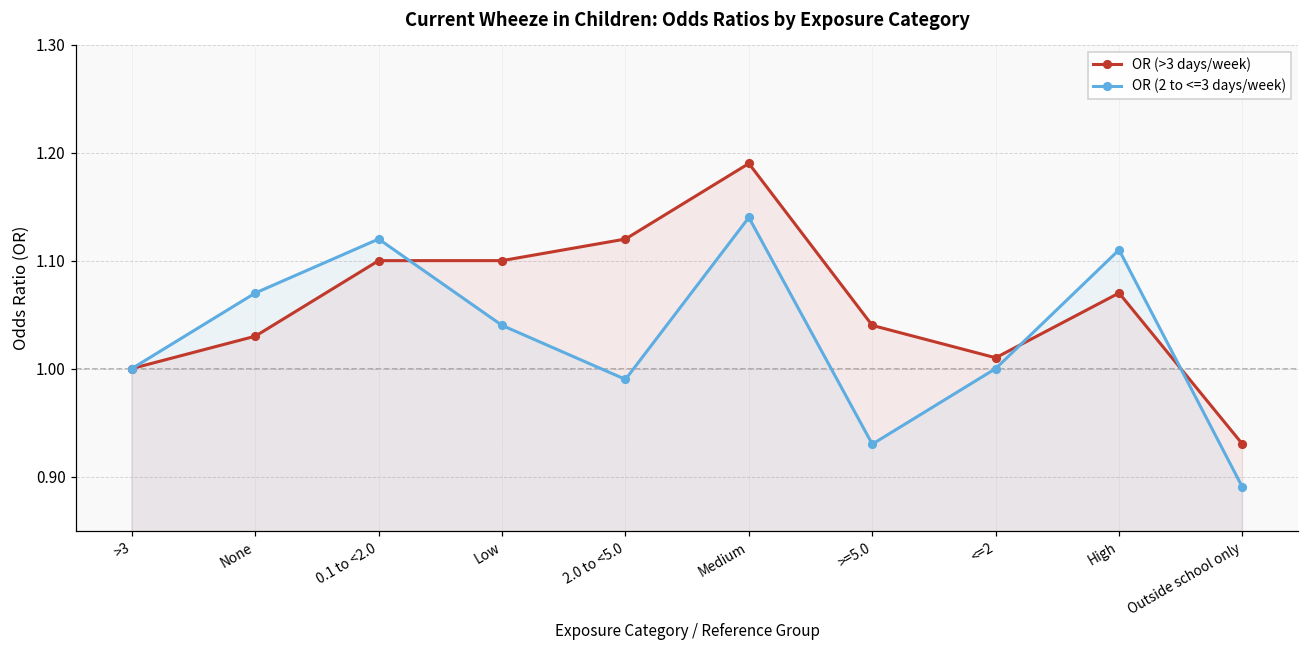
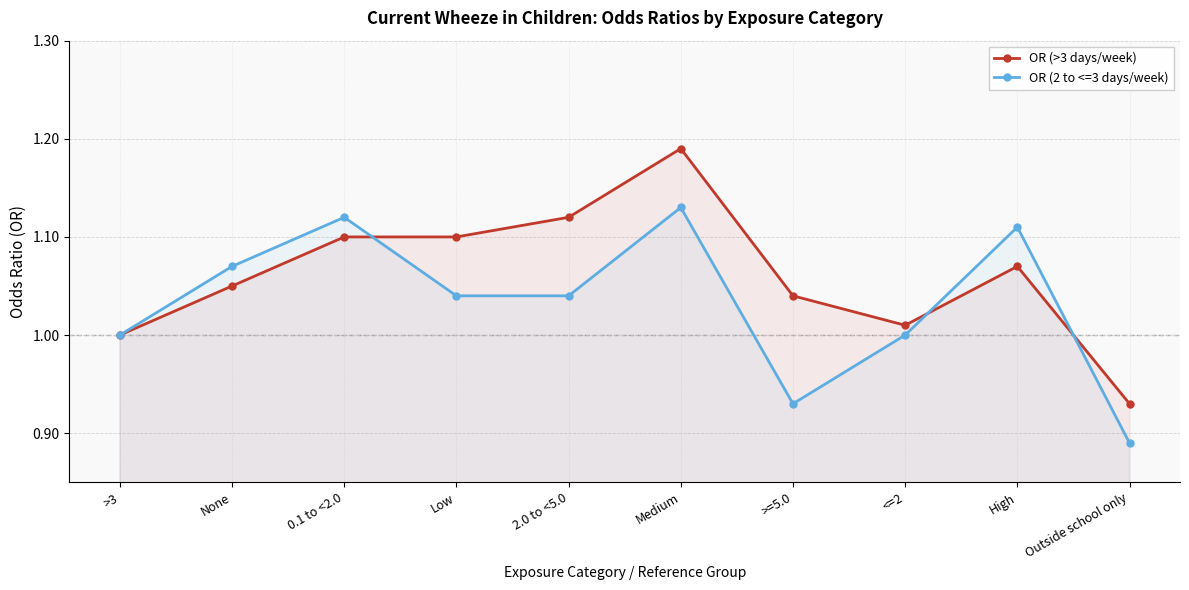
  {
    "OR (>3 days/week)": {
-     "None": 1.03,
+     "None": 1.05,
      "0.1 to <2.0": 1.10,
      "Low": 1.10,
      "2.0 to <5.0": 1.12,
      "Medium": 1.19,
      ">=5.0": 1.04,
      "<=2": 1.01,
      "High": 1.07,
      "Outside school only": 0.93
    },
    "OR (2 to <=3 days/week)": {
      "None": 1.07,
      "0.1 to <2.0": 1.12,
      "Low": 1.04,
-     "2.0 to <5.0": 0.99,
-     "Medium": 1.14,
+     "2.0 to <5.0": 1.04,
+     "Medium": 1.13,
      ">=5.0": 0.93,
      "<=2": 1.00,
      "High": 1.11,
      "Outside school only": 0.89
    }
  }
